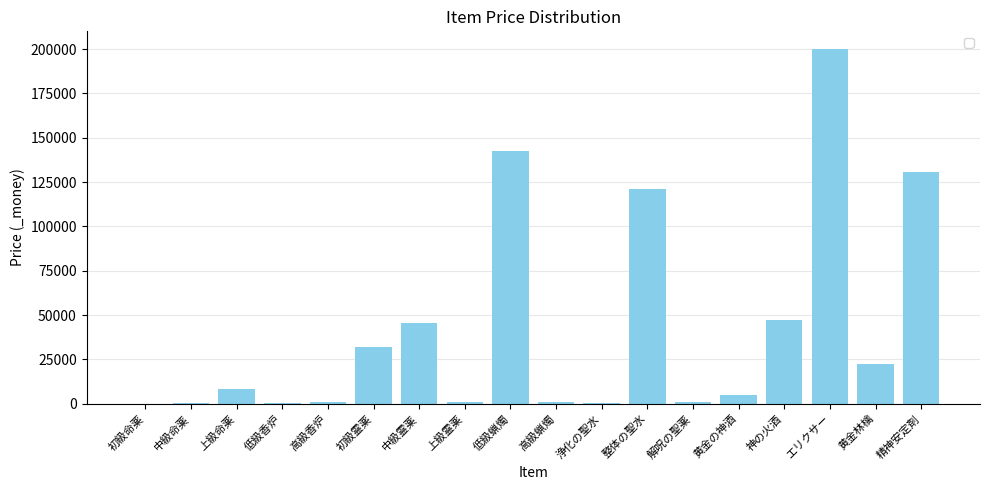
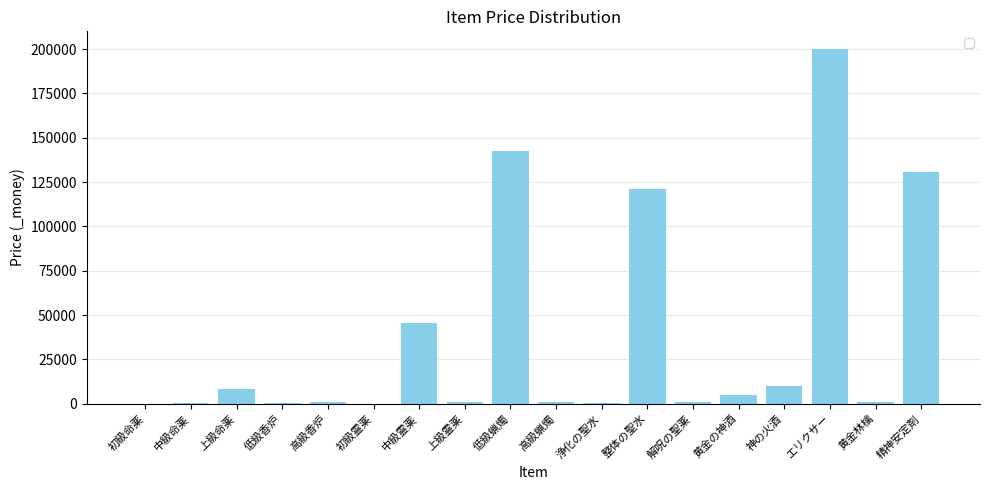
  {
    "上級命薬": 8000,
-   "初級霊薬": 32000,
+   "初級霊薬": 0,
    "中級霊薬": 46000,
    "低級蝋燭": 142000,
    "整体の聖水": 121000,
    "黄金の神酒": 5000,
-   "神の火酒": 47000,
+   "神の火酒": 10000,
    "エリクサー": 200000,
-   "黄金林檎": 23000,
+   "黄金林檎": 1000,
    "精神安定剤": 131000
  }
